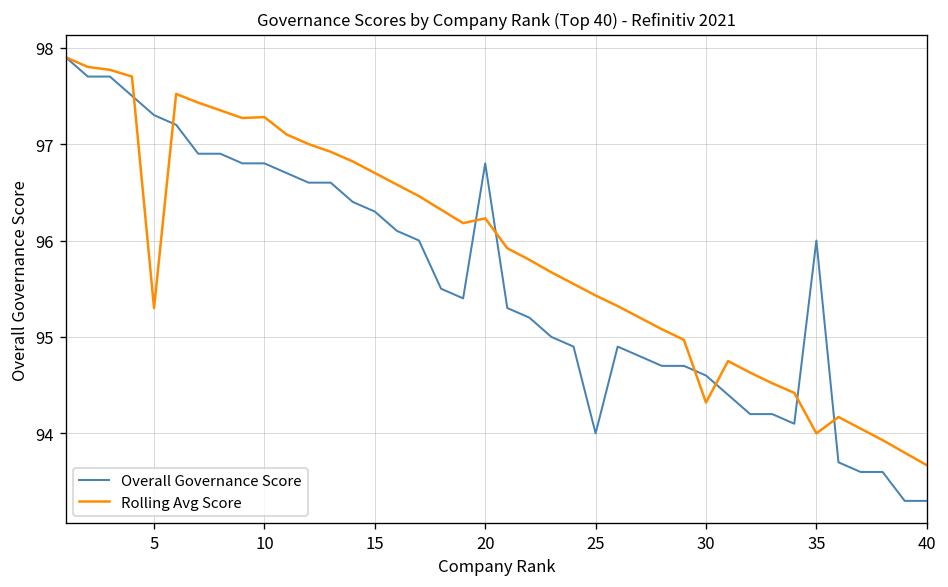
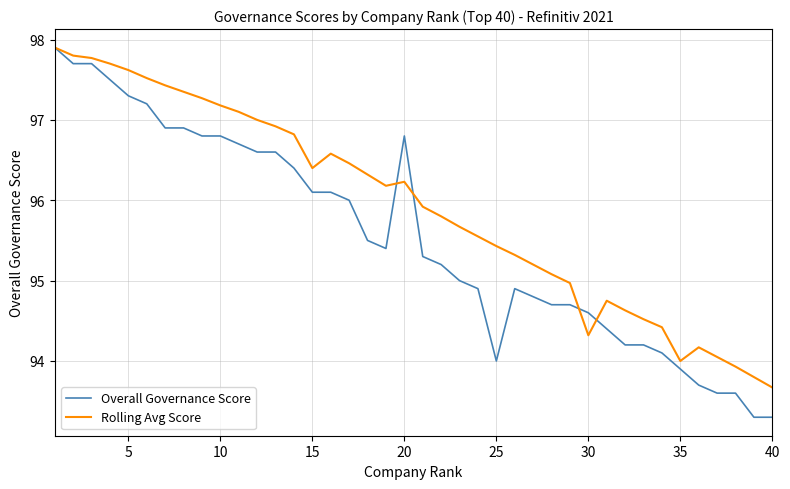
  {
    "Overall Governance Score": {
      "5": 97.3,
      "10": 96.8,
-     "15": 96.3,
+     "15": 96.1,
      "20": 96.8,
      "25": 94.0,
      "30": 94.6,
-     "35": 96.0,
+     "35": 93.9,
      "40": 93.3
    },
    "Rolling Avg Score": {
-     "5": 95.3,
-     "10": 97.3,
-     "15": 96.7,
+     "5": 97.6,
+     "10": 97.2,
+     "15": 96.4,
      "20": 96.2,
      "25": 95.4,
      "30": 94.3,
      "35": 94.0,
      "40": 93.7
    }
  }
